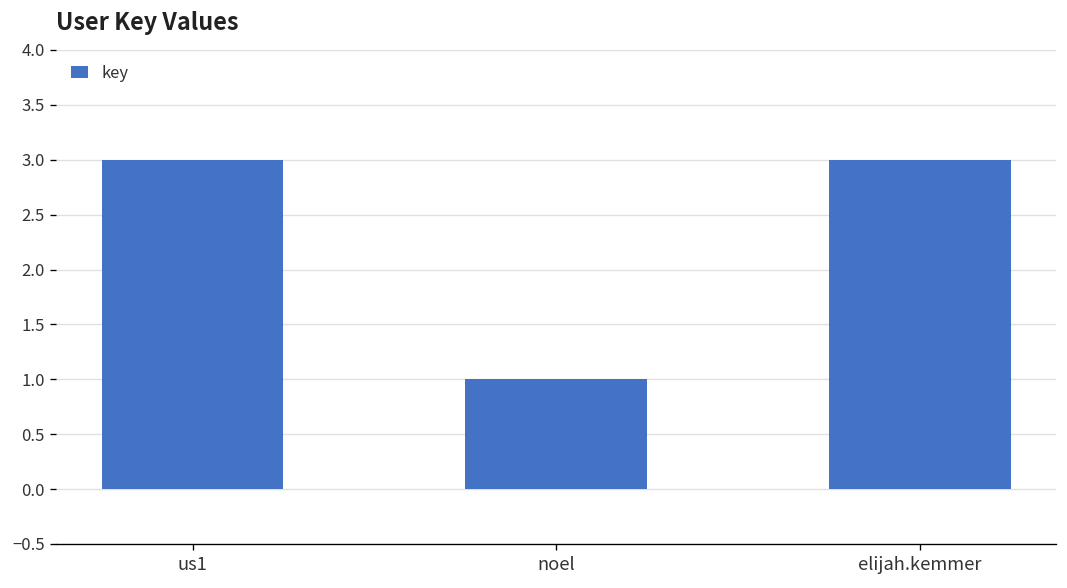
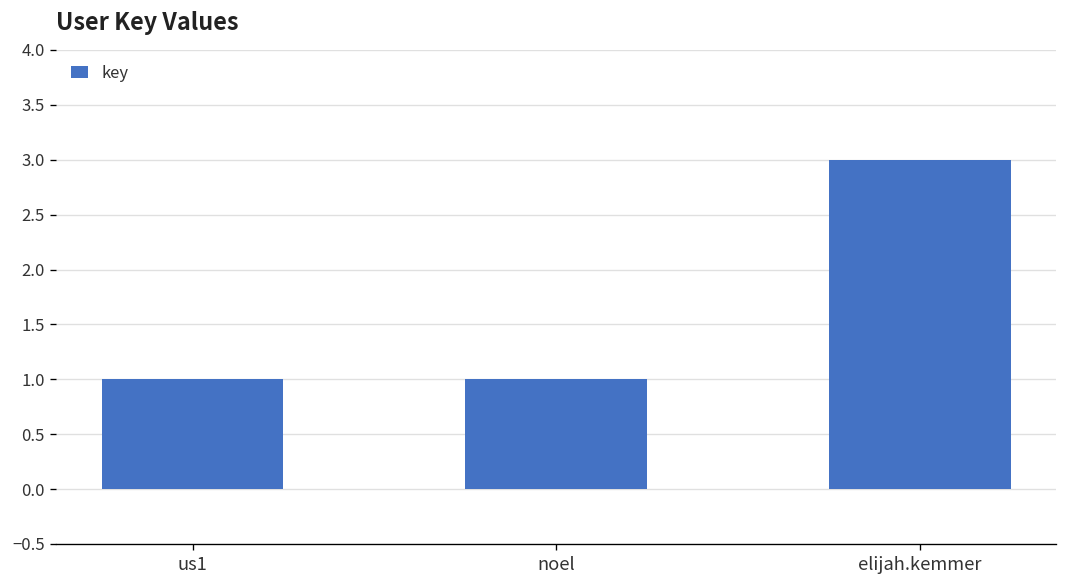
  {
-   "us1": 3,
+   "us1": 1,
    "noel": 1,
    "elijah.kemmer": 3
  }
